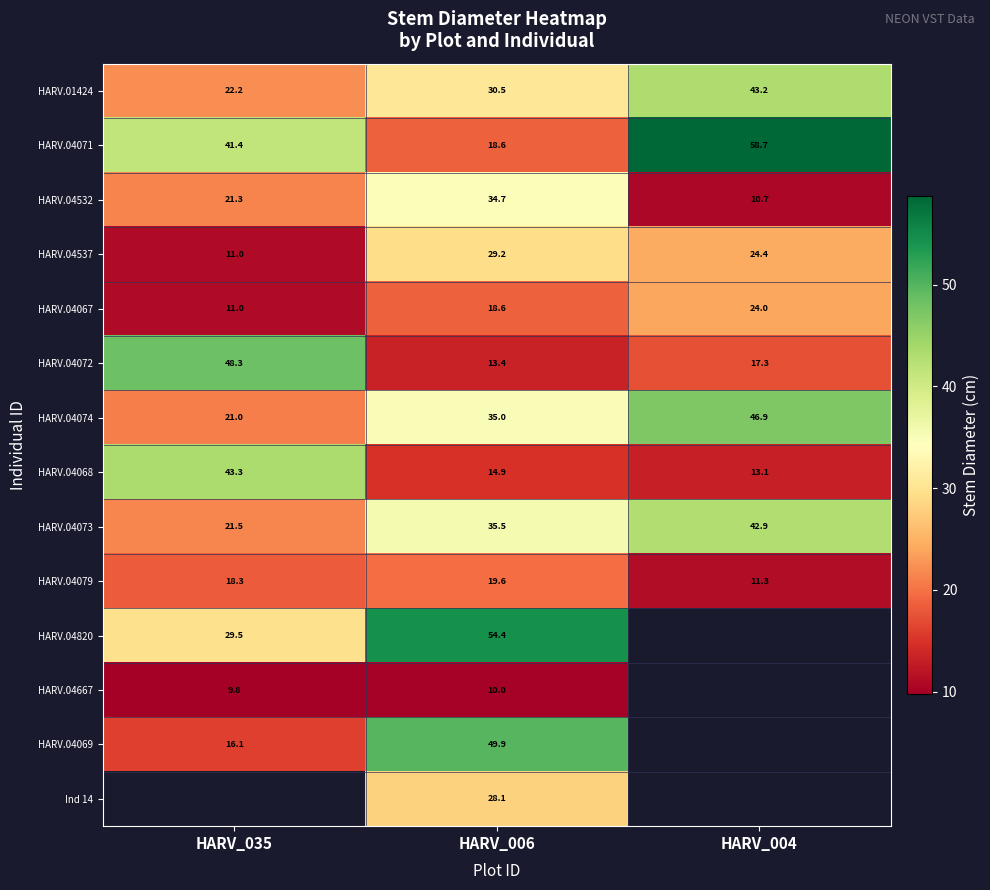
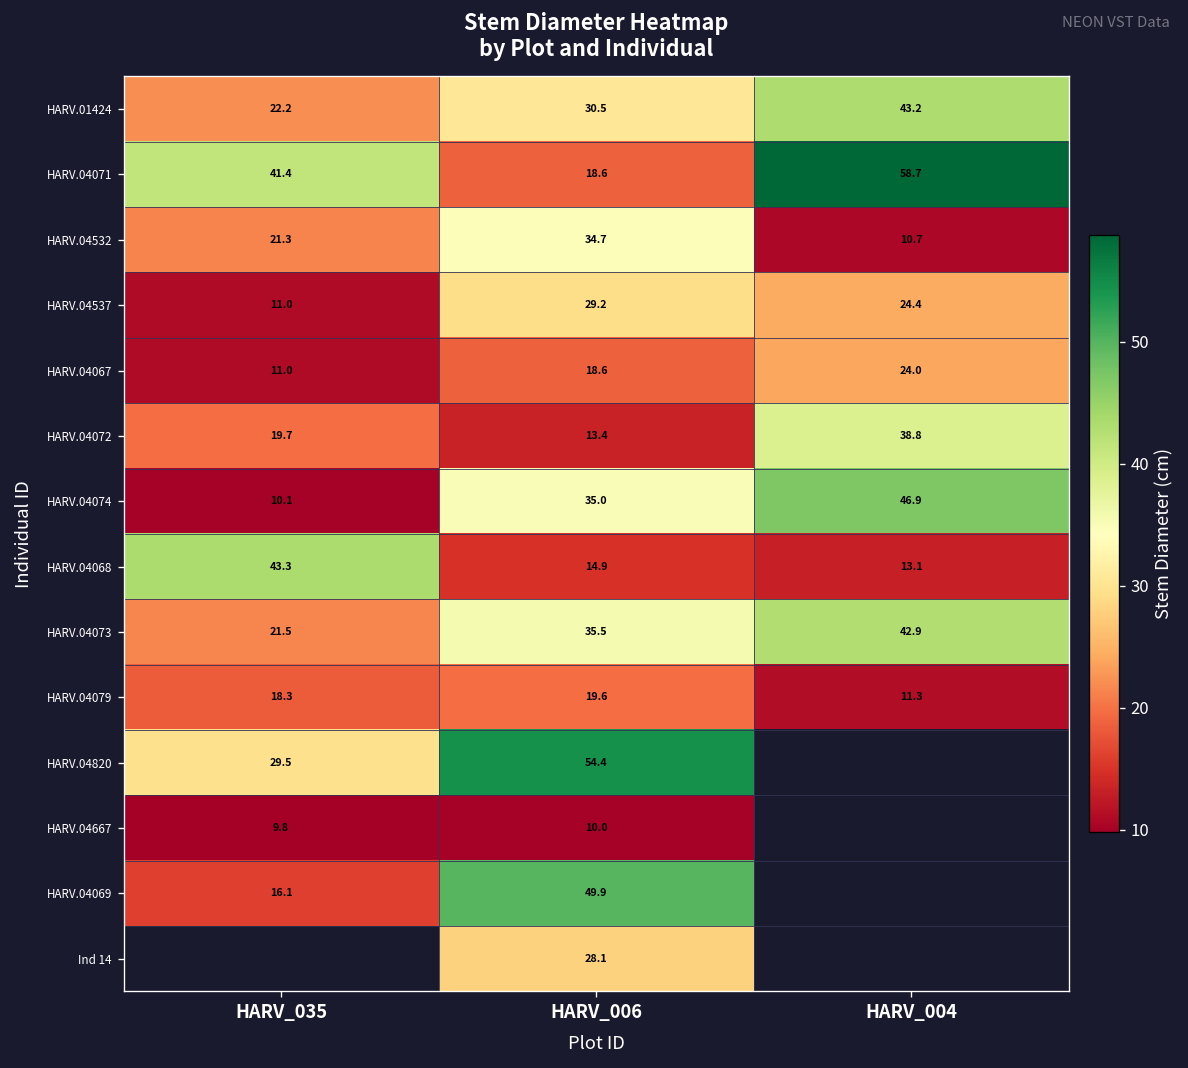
  {
    "HARV.01424": {
      "HARV_035": 22.2,
      "HARV_006": 30.5,
      "HARV_004": 43.2
    },
    "HARV.04071": {
      "HARV_035": 41.4,
      "HARV_006": 18.6,
      "HARV_004": 58.7
    },
    "HARV.04532": {
      "HARV_035": 21.3,
      "HARV_006": 34.7,
      "HARV_004": 10.7
    },
    "HARV.04537": {
      "HARV_035": 11.0,
      "HARV_006": 29.2,
      "HARV_004": 24.4
    },
    "HARV.04067": {
      "HARV_035": 11.0,
      "HARV_006": 18.6,
      "HARV_004": 24.0
    },
    "HARV.04072": {
-     "HARV_035": 48.3,
+     "HARV_035": 19.7,
      "HARV_006": 13.4,
-     "HARV_004": 17.3
+     "HARV_004": 38.8
    },
    "HARV.04074": {
-     "HARV_035": 21.0,
+     "HARV_035": 10.1,
      "HARV_006": 35.0,
      "HARV_004": 46.9
    },
    "HARV.04068": {
      "HARV_035": 43.3,
      "HARV_006": 14.9,
      "HARV_004": 13.1
    },
    "HARV.04073": {
      "HARV_035": 21.5,
      "HARV_006": 35.5,
      "HARV_004": 42.9
    },
    "HARV.04079": {
      "HARV_035": 18.3,
      "HARV_006": 19.6,
      "HARV_004": 11.3
    },
    "HARV.04820": {
      "HARV_035": 29.5,
      "HARV_006": 54.4
    },
    "HARV.04667": {
      "HARV_035": 9.8,
      "HARV_006": 10.0
    },
    "HARV.04069": {
      "HARV_035": 16.1,
      "HARV_006": 49.9
    },
    "Ind 14": {
      "HARV_006": 28.1
    }
  }
